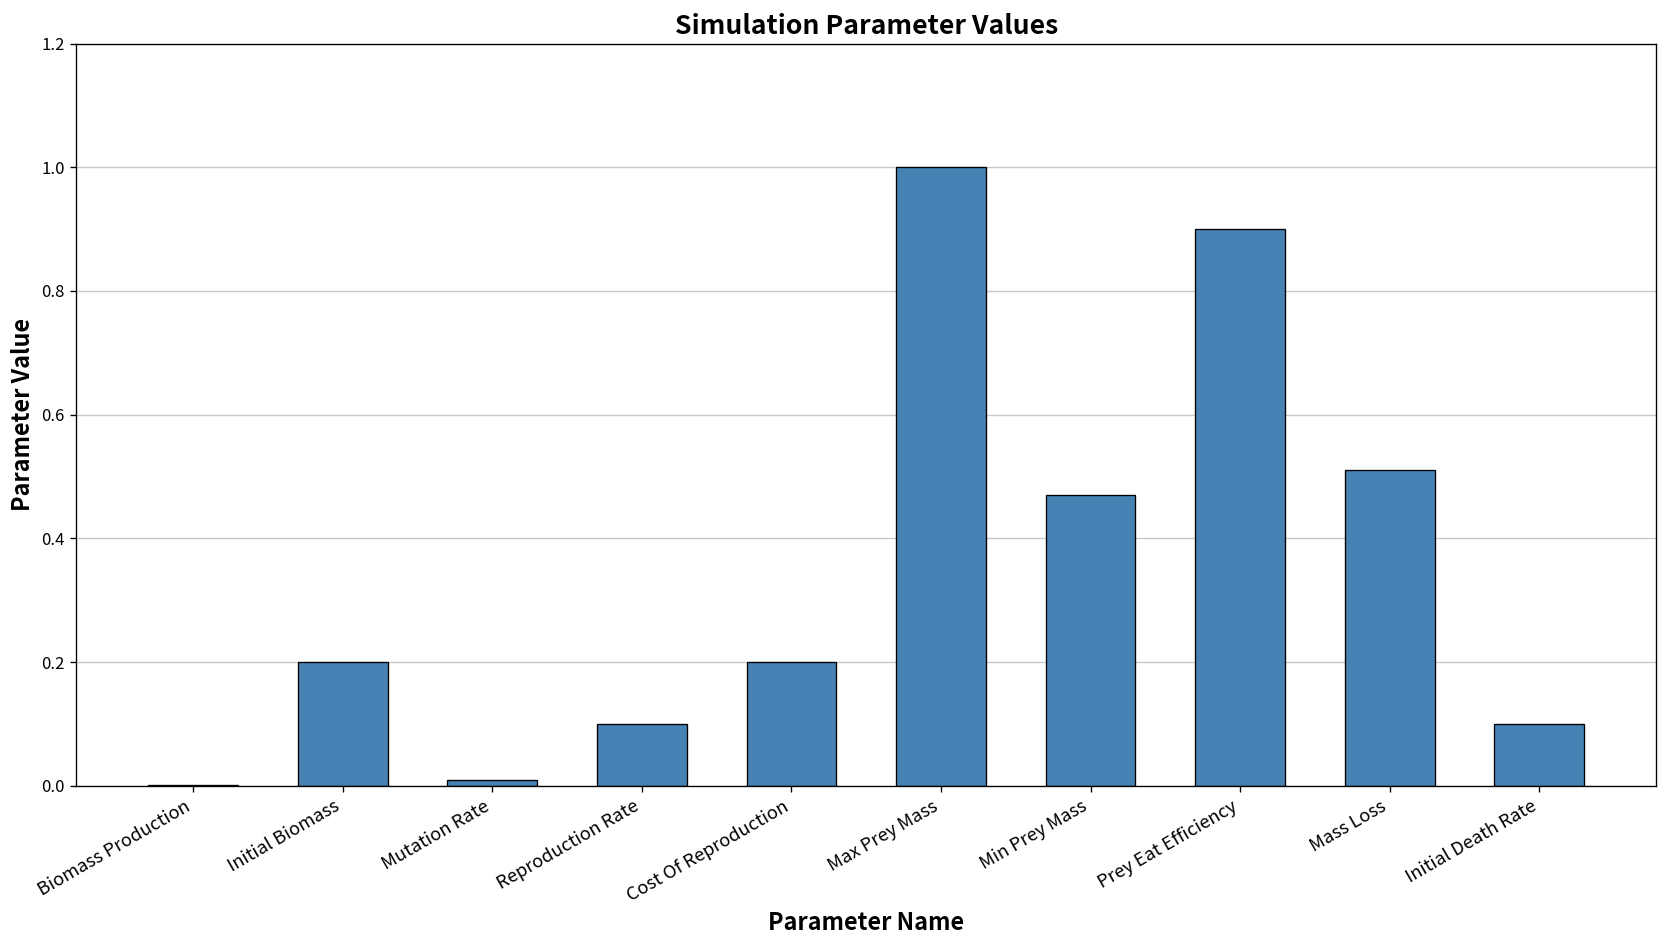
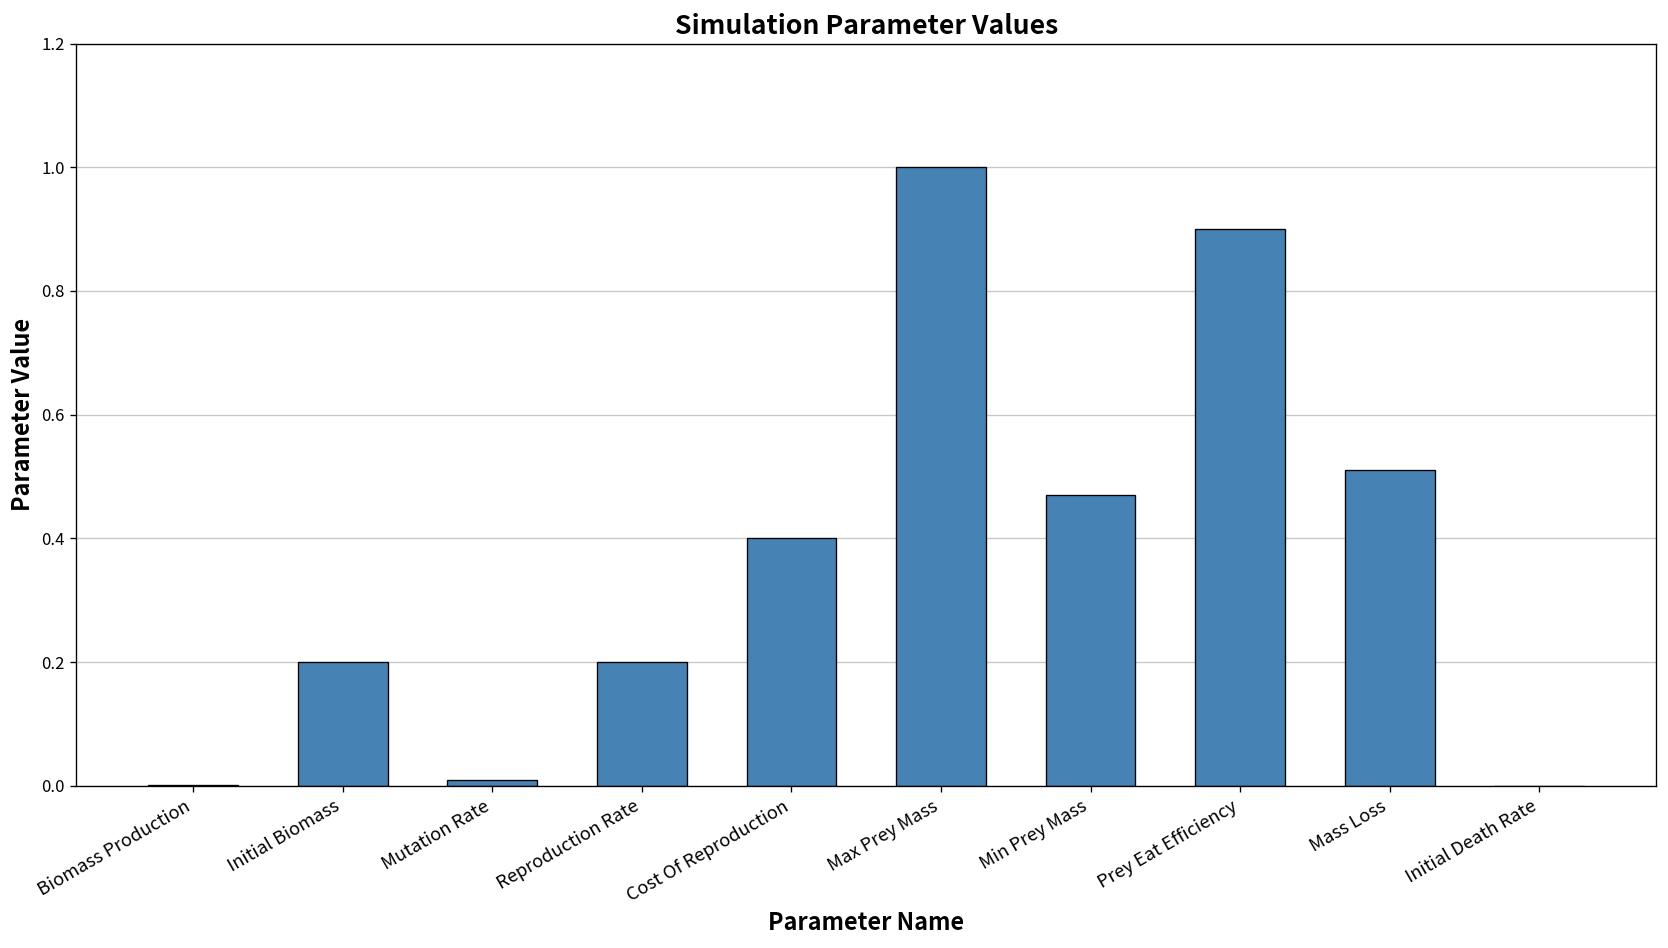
  {
    "Initial Biomass": 0.2,
    "Mutation Rate": 0.01,
-   "Reproduction Rate": 0.1,
-   "Cost Of Reproduction": 0.2,
+   "Reproduction Rate": 0.2,
+   "Cost Of Reproduction": 0.4,
    "Max Prey Mass": 1.0,
    "Min Prey Mass": 0.47,
    "Prey Eat Efficiency": 0.9,
    "Mass Loss": 0.51,
-   "Initial Death Rate": 0.1
+   "Initial Death Rate": 0.0
  }
